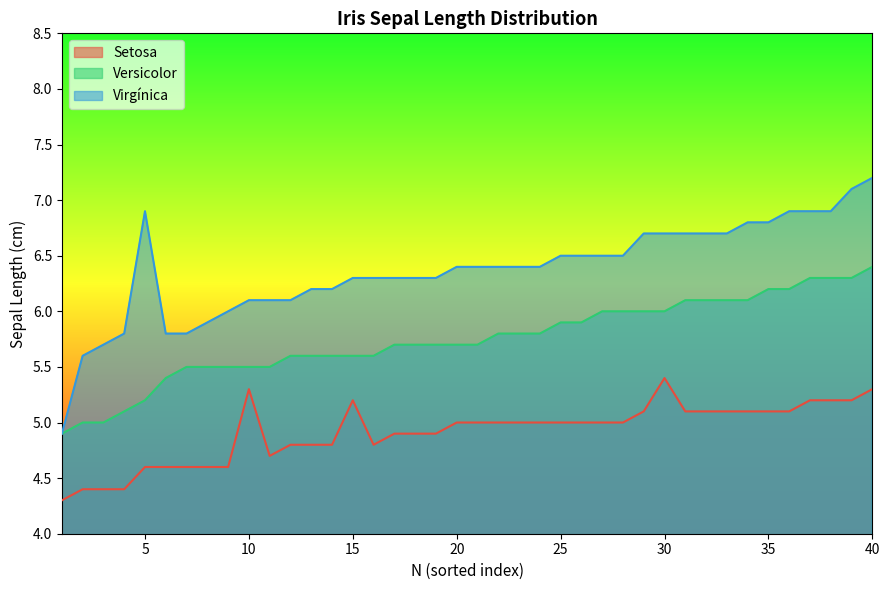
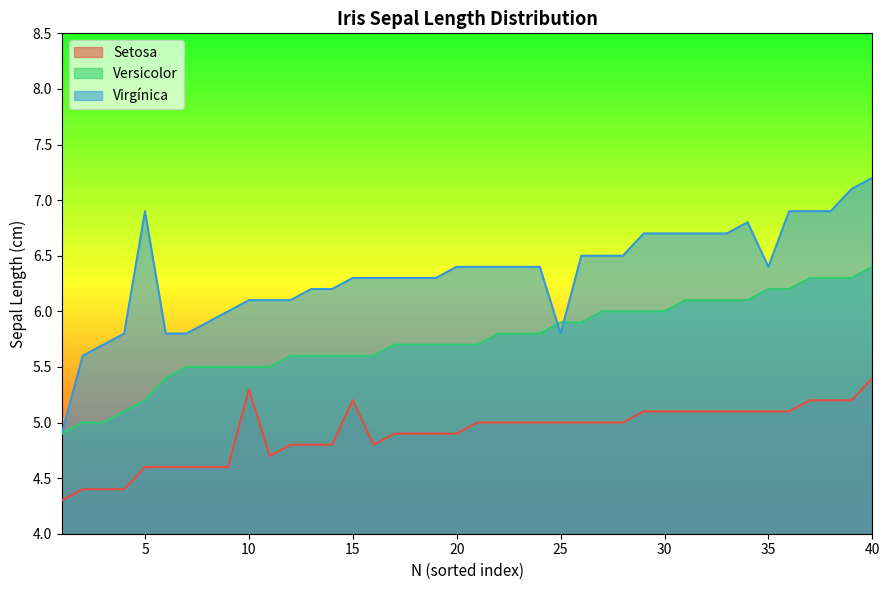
  {
    "Setosa": {
      "5": 4.6,
      "10": 5.3,
      "15": 5.2,
-     "20": 5.0,
+     "20": 4.9,
      "25": 5.0,
-     "30": 5.4,
+     "30": 5.1,
      "35": 5.1,
-     "40": 5.3
+     "40": 5.4
    },
    "Versicolor": {
      "5": 5.2,
      "10": 5.5,
      "15": 5.6,
      "20": 5.7,
      "25": 5.9,
      "30": 6.0,
      "35": 6.2,
      "40": 6.4
    },
    "Virgínica": {
      "5": 6.9,
      "10": 6.1,
      "15": 6.3,
      "20": 6.4,
-     "25": 6.5,
+     "25": 5.8,
      "30": 6.7,
-     "35": 6.8,
+     "35": 6.4,
      "40": 7.2
    }
  }
